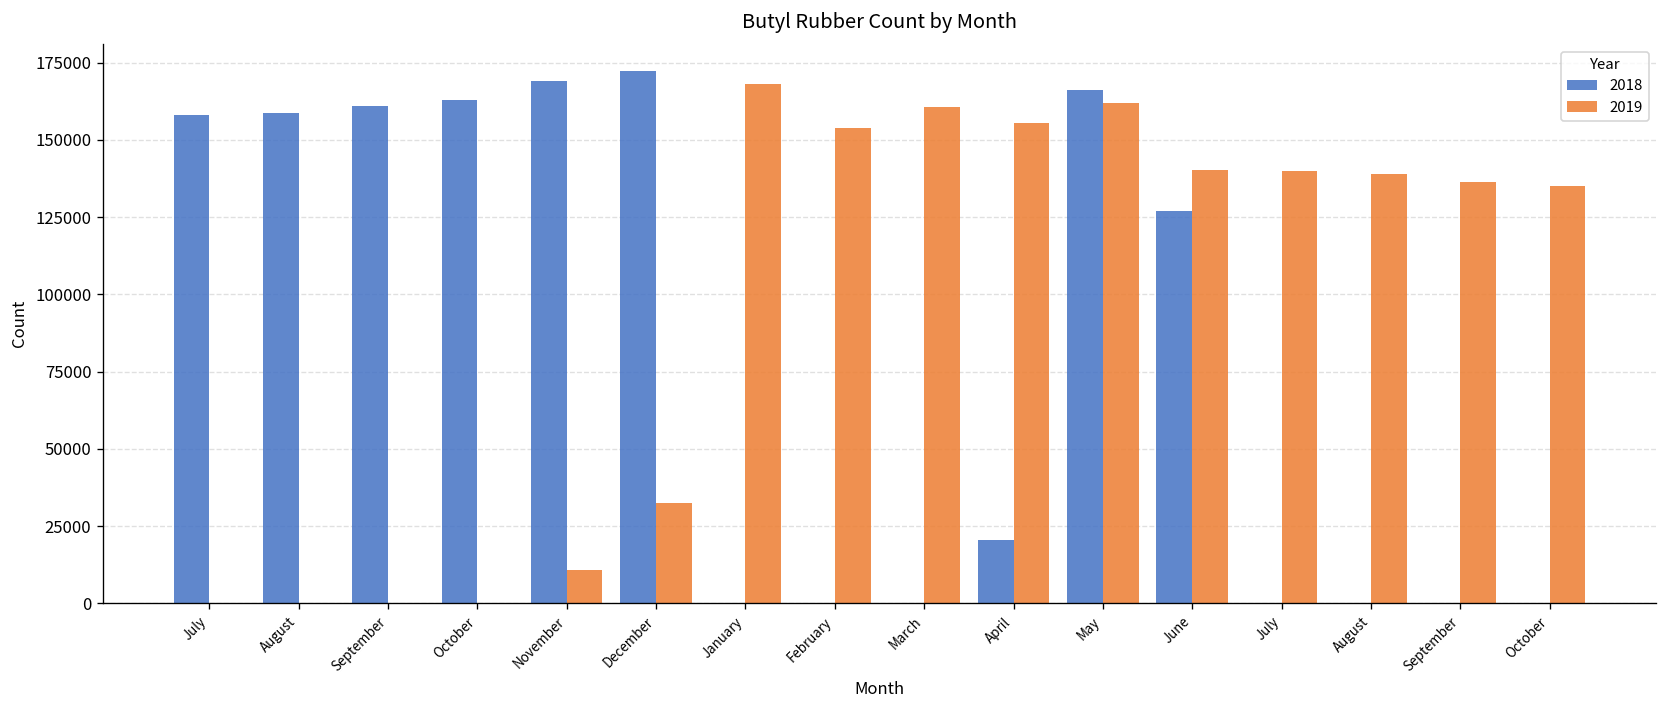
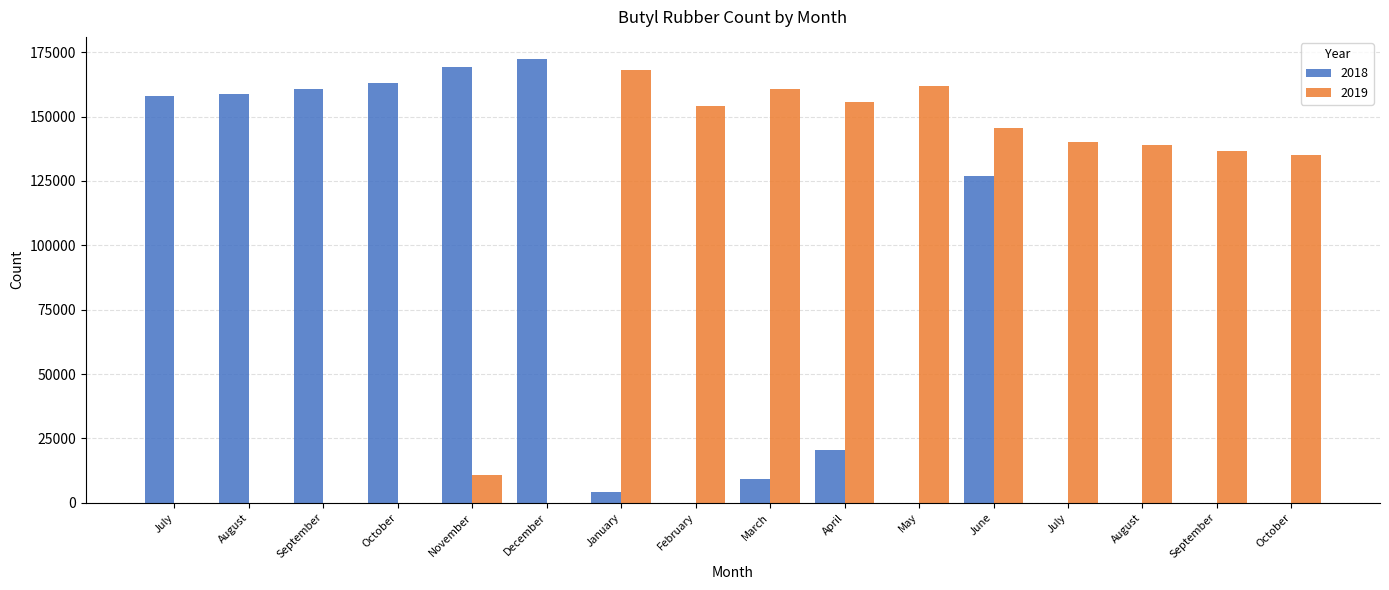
  {
    "2018": {
      "November": 169000,
      "December": 172000,
-     "January": 0,
+     "January": 4000,
      "February": 0,
-     "March": 0,
+     "March": 9000,
      "April": 20000,
-     "May": 166000,
+     "May": 0,
      "June": 127000
    },
    "2019": {
      "November": 11000,
-     "December": 32000,
+     "December": 0,
      "January": 168000,
      "February": 154000,
      "March": 161000,
      "April": 156000,
      "May": 162000,
-     "June": 140000
+     "June": 146000
    }
  }
